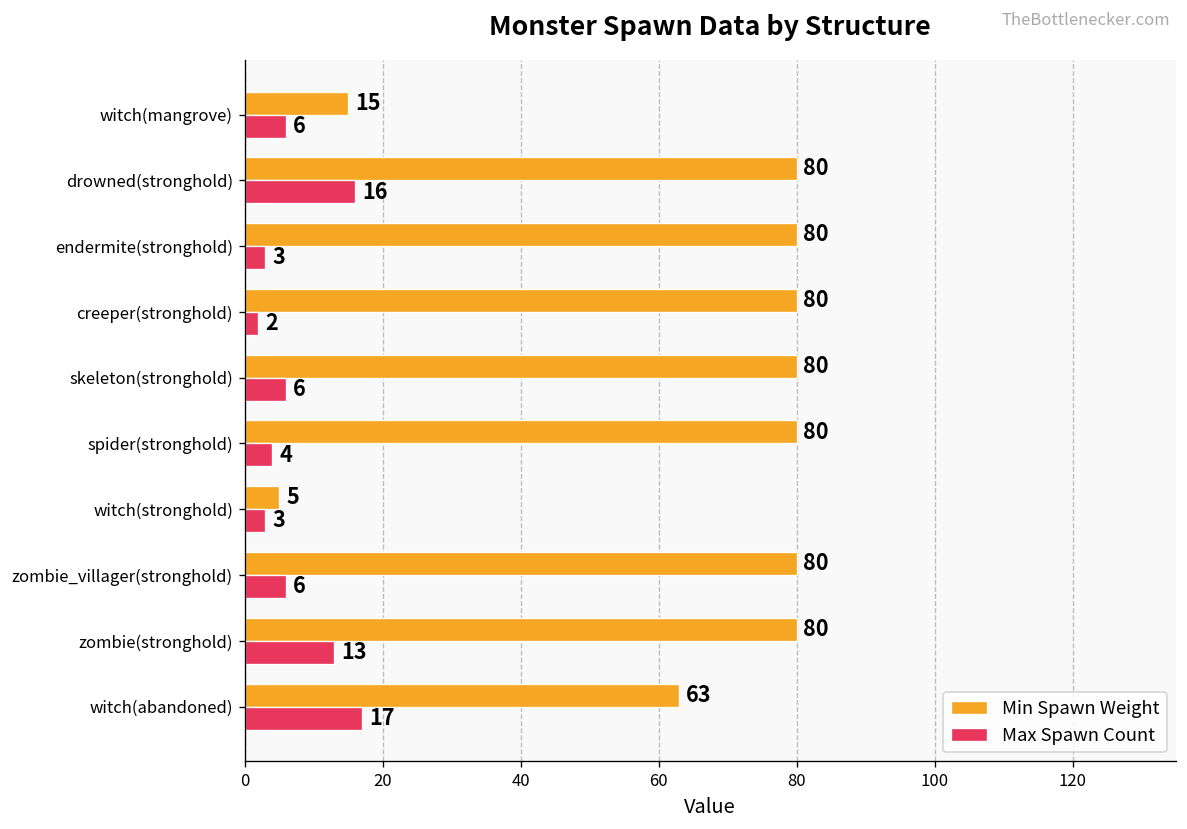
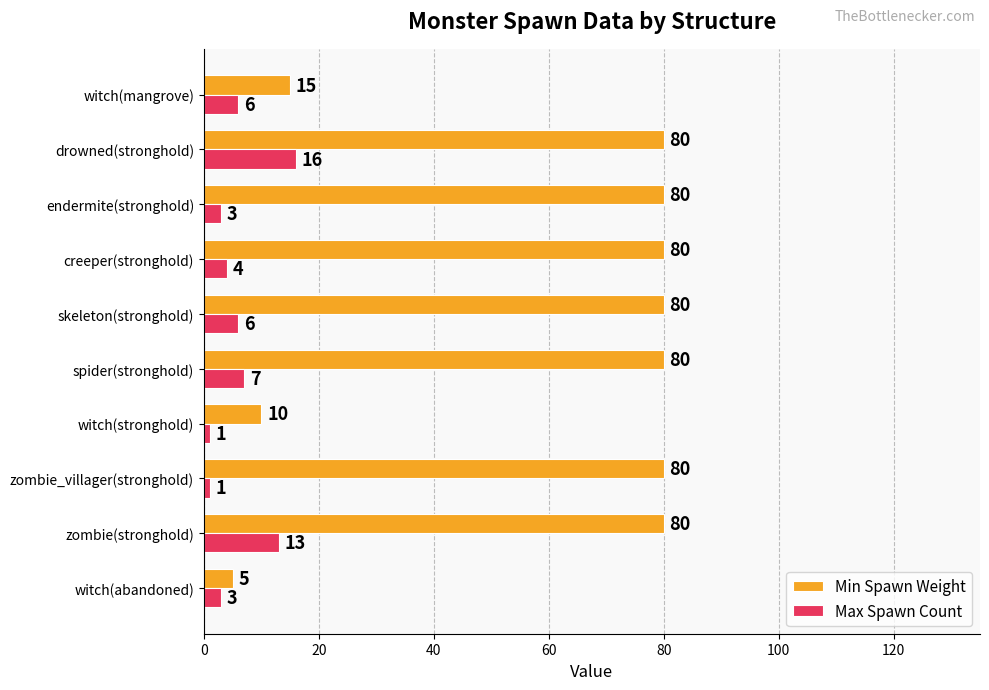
  {
    "Min Spawn Weight": {
      "witch(mangrove)": 15,
      "drowned(stronghold)": 80,
      "endermite(stronghold)": 80,
      "creeper(stronghold)": 80,
      "skeleton(stronghold)": 80,
      "spider(stronghold)": 80,
-     "witch(stronghold)": 5,
+     "witch(stronghold)": 10,
      "zombie_villager(stronghold)": 80,
      "zombie(stronghold)": 80,
-     "witch(abandoned)": 63
+     "witch(abandoned)": 5
    },
    "Max Spawn Count": {
      "witch(mangrove)": 6,
      "drowned(stronghold)": 16,
      "endermite(stronghold)": 3,
-     "creeper(stronghold)": 2,
+     "creeper(stronghold)": 4,
      "skeleton(stronghold)": 6,
-     "spider(stronghold)": 4,
-     "witch(stronghold)": 3,
-     "zombie_villager(stronghold)": 6,
+     "spider(stronghold)": 7,
+     "witch(stronghold)": 1,
+     "zombie_villager(stronghold)": 1,
      "zombie(stronghold)": 13,
-     "witch(abandoned)": 17
+     "witch(abandoned)": 3
    }
  }
